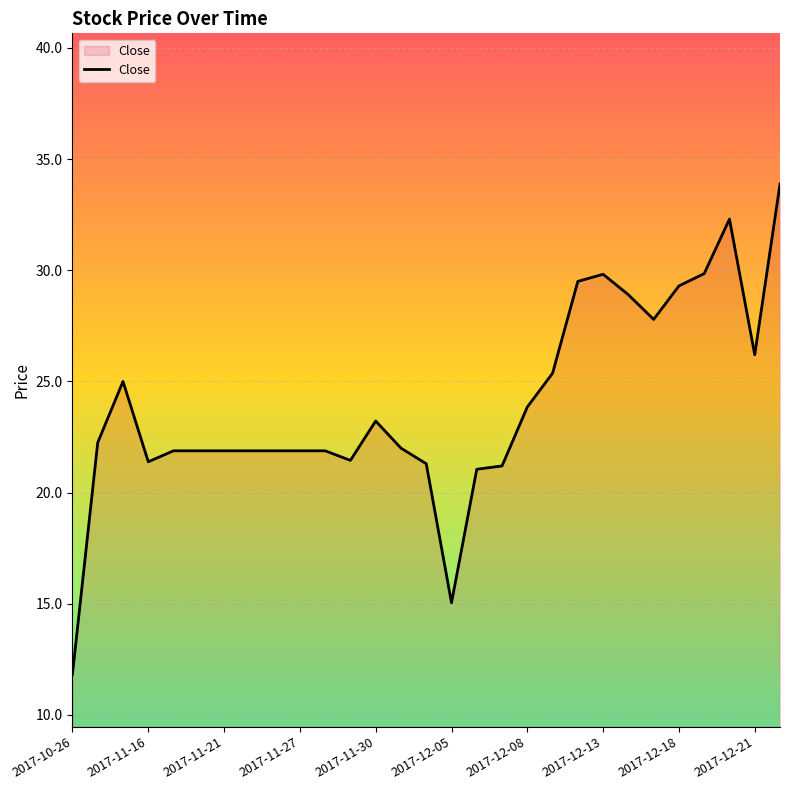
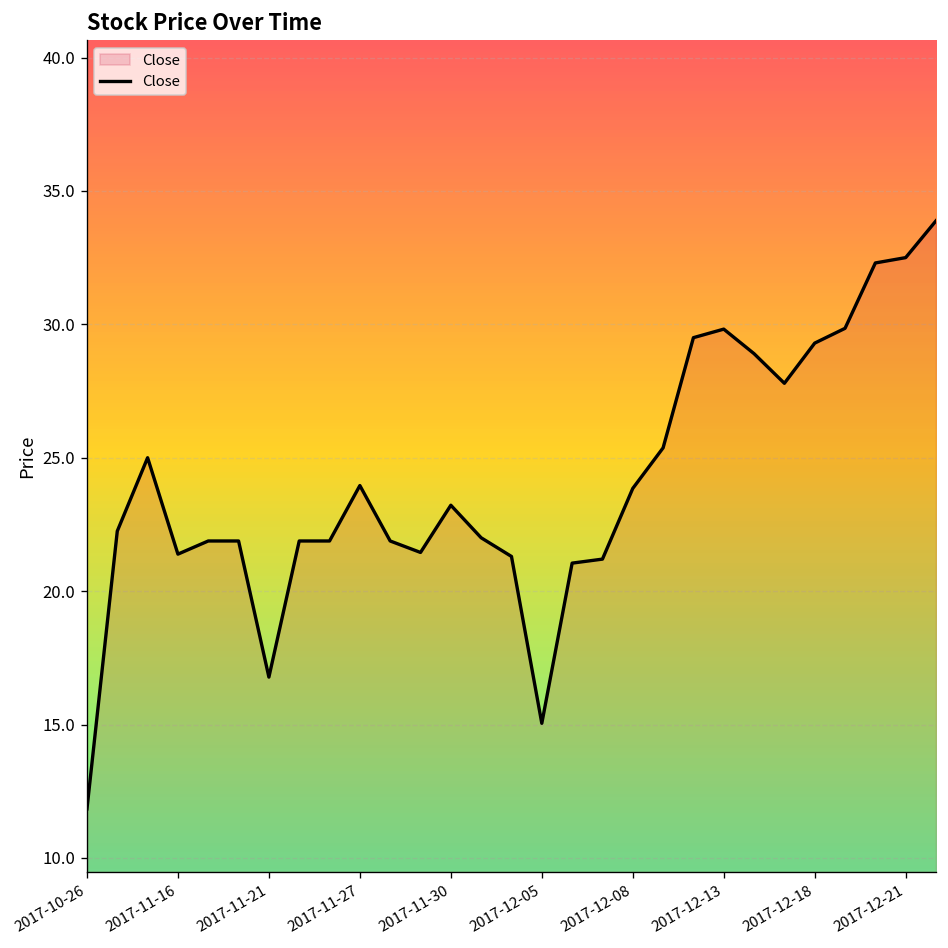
  {
    "2017-10-26": 11.8,
    "2017-11-16": 21.4,
-   "2017-11-21": 21.9,
-   "2017-11-27": 21.9,
+   "2017-11-21": 16.8,
+   "2017-11-27": 24.0,
    "2017-11-30": 23.2,
    "2017-12-05": 15.0,
    "2017-12-08": 23.9,
    "2017-12-13": 29.8,
    "2017-12-18": 29.3,
-   "2017-12-21": 26.2
+   "2017-12-21": 32.5
  }
